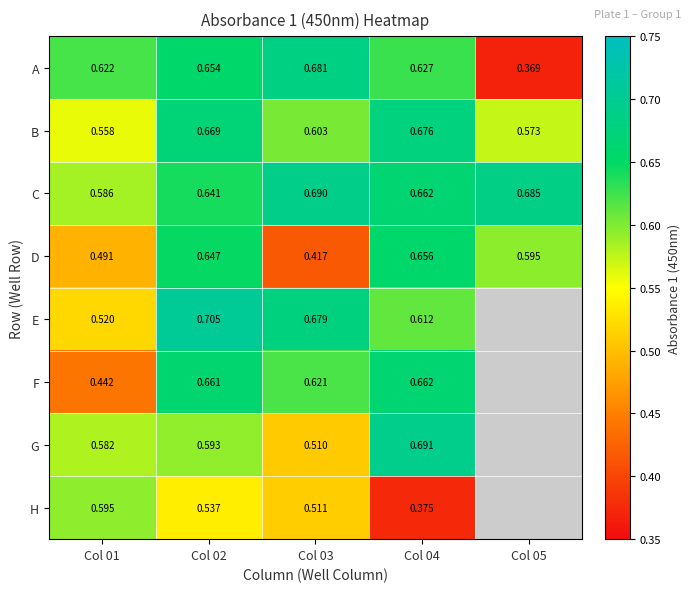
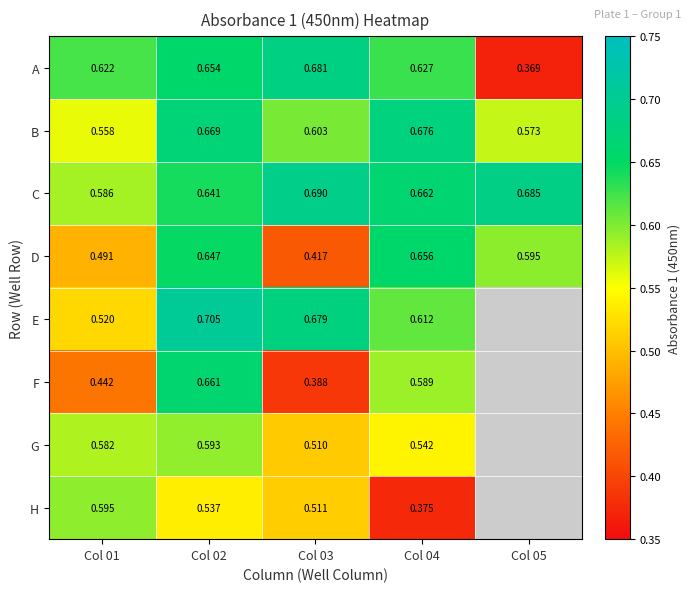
  {
    "A": {
      "Col 01": 0.622,
      "Col 02": 0.654,
      "Col 03": 0.681,
      "Col 04": 0.627,
      "Col 05": 0.369
    },
    "B": {
      "Col 01": 0.558,
      "Col 02": 0.669,
      "Col 03": 0.603,
      "Col 04": 0.676,
      "Col 05": 0.573
    },
    "C": {
      "Col 01": 0.586,
      "Col 02": 0.641,
      "Col 03": 0.690,
      "Col 04": 0.662,
      "Col 05": 0.685
    },
    "D": {
      "Col 01": 0.491,
      "Col 02": 0.647,
      "Col 03": 0.417,
      "Col 04": 0.656,
      "Col 05": 0.595
    },
    "E": {
      "Col 01": 0.520,
      "Col 02": 0.705,
      "Col 03": 0.679,
      "Col 04": 0.612
    },
    "F": {
      "Col 01": 0.442,
      "Col 02": 0.661,
-     "Col 03": 0.621,
-     "Col 04": 0.662
+     "Col 03": 0.388,
+     "Col 04": 0.589
    },
    "G": {
      "Col 01": 0.582,
      "Col 02": 0.593,
      "Col 03": 0.510,
-     "Col 04": 0.691
+     "Col 04": 0.542
    },
    "H": {
      "Col 01": 0.595,
      "Col 02": 0.537,
      "Col 03": 0.511,
      "Col 04": 0.375
    }
  }
